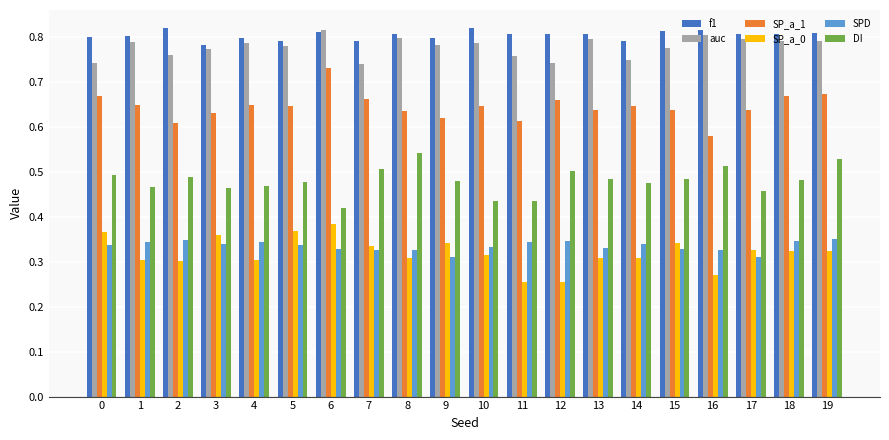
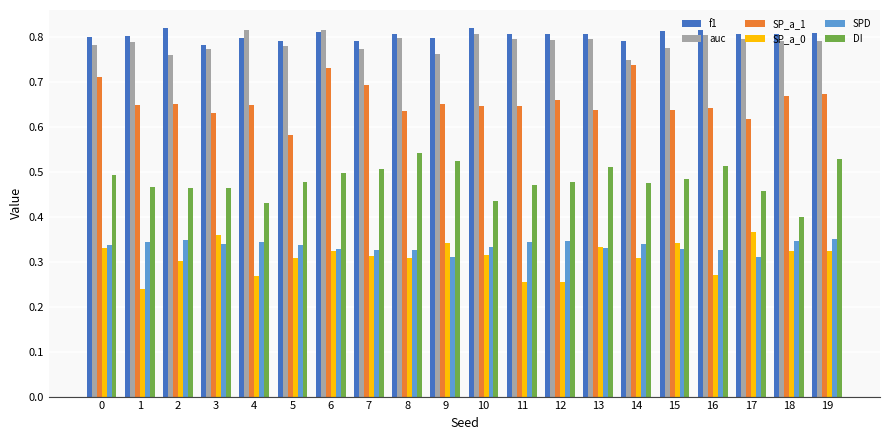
  {
    "auc": {
-     "0": 0.74,
+     "0": 0.78,
      "1": 0.79,
      "2": 0.76,
      "3": 0.77,
-     "4": 0.79,
+     "4": 0.82,
      "5": 0.78,
      "6": 0.82,
-     "7": 0.74,
+     "7": 0.77,
      "8": 0.80,
-     "9": 0.78,
-     "10": 0.79,
-     "11": 0.76,
-     "12": 0.74,
+     "9": 0.76,
+     "10": 0.81,
+     "11": 0.80,
+     "12": 0.79,
      "13": 0.80,
      "14": 0.75,
      "15": 0.78,
      "16": 0.80,
      "17": 0.80,
      "18": 0.79,
      "19": 0.79
    },
    "SP_a_1": {
-     "0": 0.67,
+     "0": 0.71,
      "1": 0.65,
-     "2": 0.61,
+     "2": 0.65,
      "3": 0.63,
      "4": 0.65,
-     "5": 0.65,
+     "5": 0.58,
      "6": 0.73,
-     "7": 0.66,
+     "7": 0.69,
      "8": 0.64,
-     "9": 0.62,
+     "9": 0.65,
      "10": 0.65,
-     "11": 0.61,
+     "11": 0.65,
      "12": 0.66,
      "13": 0.64,
-     "14": 0.65,
+     "14": 0.74,
      "15": 0.64,
-     "16": 0.58,
-     "17": 0.64,
+     "16": 0.64,
+     "17": 0.62,
      "18": 0.67,
      "19": 0.67
    },
    "SP_a_0": {
-     "0": 0.37,
-     "1": 0.30,
+     "0": 0.33,
+     "1": 0.24,
      "2": 0.30,
      "3": 0.36,
-     "4": 0.31,
-     "5": 0.37,
-     "6": 0.38,
-     "7": 0.34,
+     "4": 0.27,
+     "5": 0.31,
+     "6": 0.32,
+     "7": 0.31,
      "8": 0.31,
      "9": 0.34,
      "10": 0.32,
      "11": 0.26,
      "12": 0.26,
-     "13": 0.31,
+     "13": 0.33,
      "14": 0.31,
      "15": 0.34,
      "16": 0.27,
-     "17": 0.33,
+     "17": 0.37,
      "18": 0.32,
      "19": 0.32
    },
    "DI": {
      "0": 0.49,
      "1": 0.47,
-     "2": 0.49,
+     "2": 0.46,
      "3": 0.46,
-     "4": 0.47,
+     "4": 0.43,
      "5": 0.48,
-     "6": 0.42,
+     "6": 0.50,
      "7": 0.51,
      "8": 0.54,
-     "9": 0.48,
+     "9": 0.52,
      "10": 0.44,
-     "11": 0.44,
-     "12": 0.50,
-     "13": 0.48,
+     "11": 0.47,
+     "12": 0.48,
+     "13": 0.51,
      "14": 0.48,
      "15": 0.49,
      "16": 0.51,
      "17": 0.46,
-     "18": 0.48,
+     "18": 0.40,
      "19": 0.53
    }
  }
